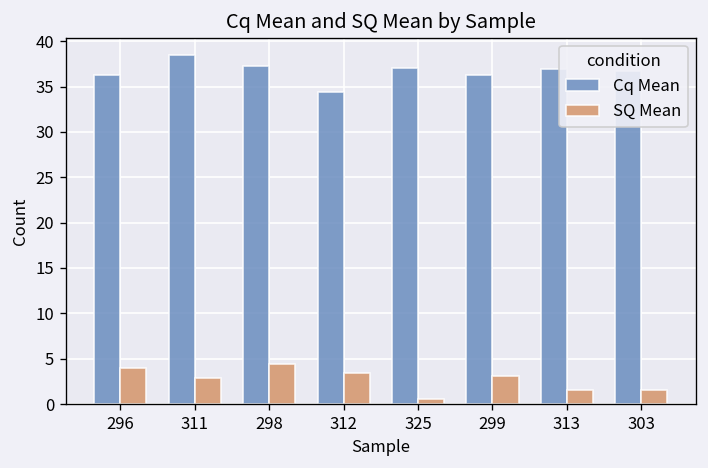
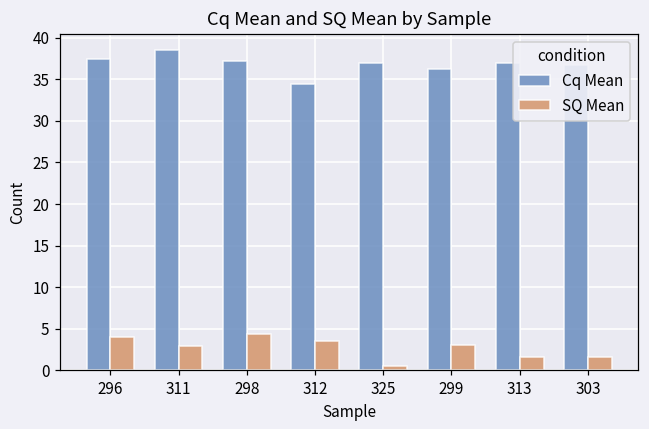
  {
    "Cq Mean": {
-     "296": 36,
+     "296": 37,
      "311": 38,
      "298": 37,
      "312": 34,
      "325": 37,
      "299": 36,
      "313": 37
    },
    "SQ Mean": {
      "296": 4,
      "311": 3,
      "298": 4,
      "312": 3,
      "325": 1,
      "299": 3,
      "313": 2,
      "303": 2
    }
  }
